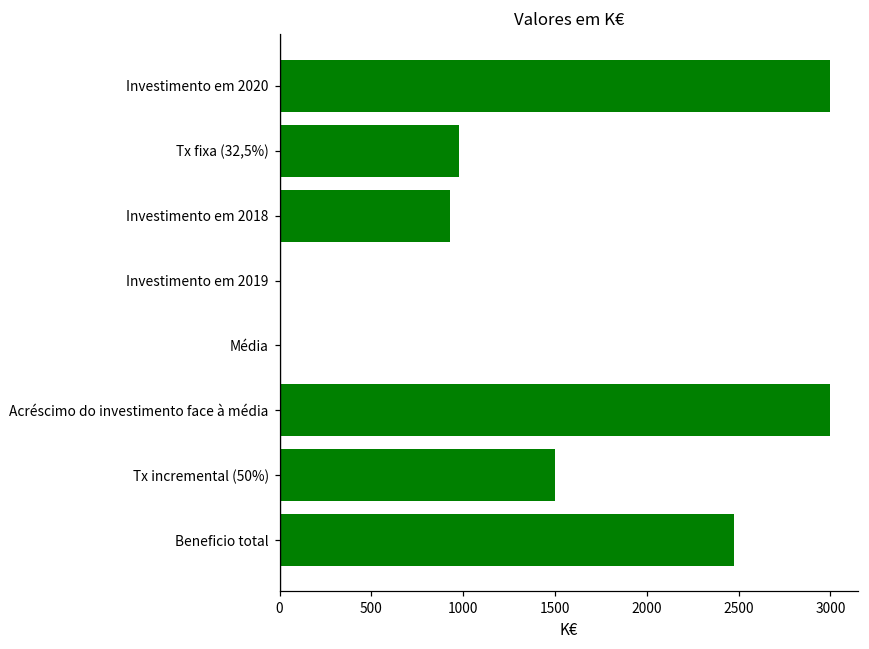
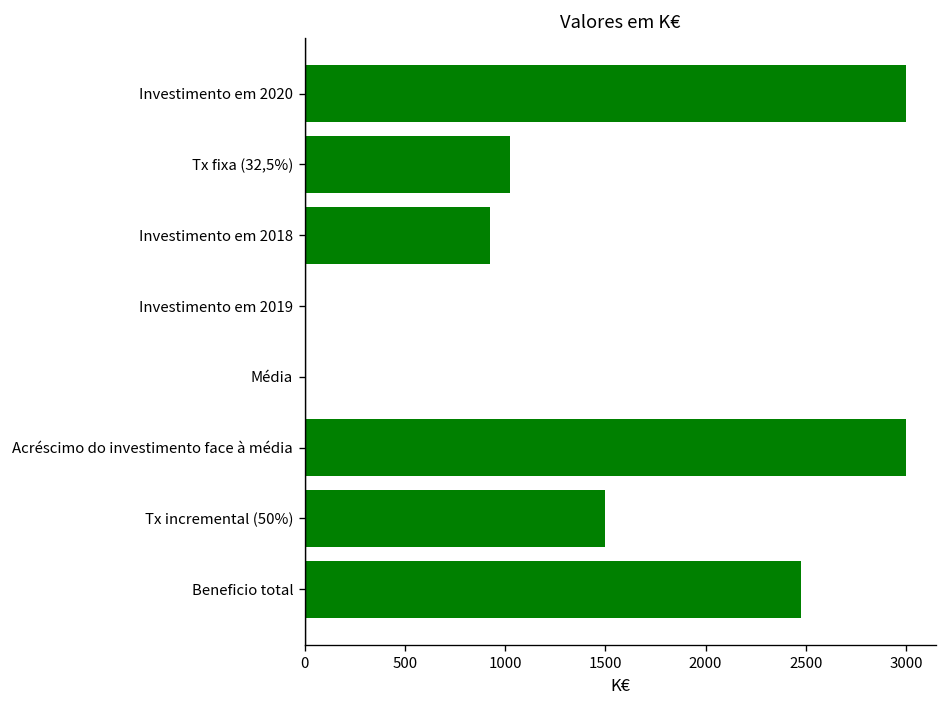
  {
    "Investimento em 2020": 3000,
-   "Tx fixa (32,5%)": 980,
+   "Tx fixa (32,5%)": 1030,
    "Investimento em 2018": 930,
    "Investimento em 2019": 0,
    "Média": 0,
    "Acréscimo do investimento face à média": 3000,
    "Tx incremental (50%)": 1500,
    "Beneficio total": 2480
  }
